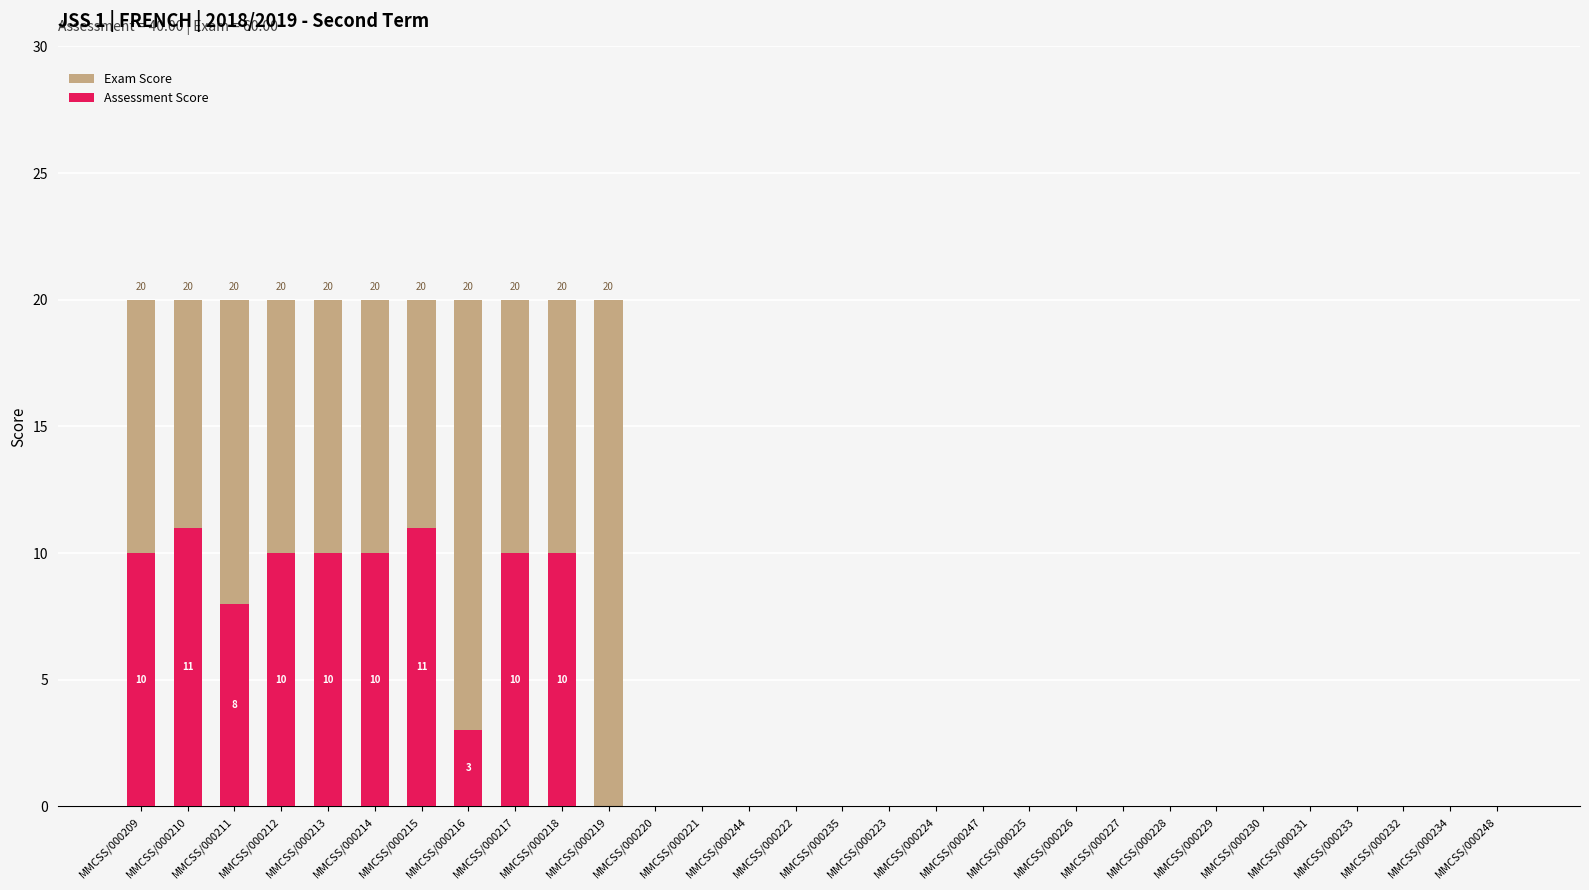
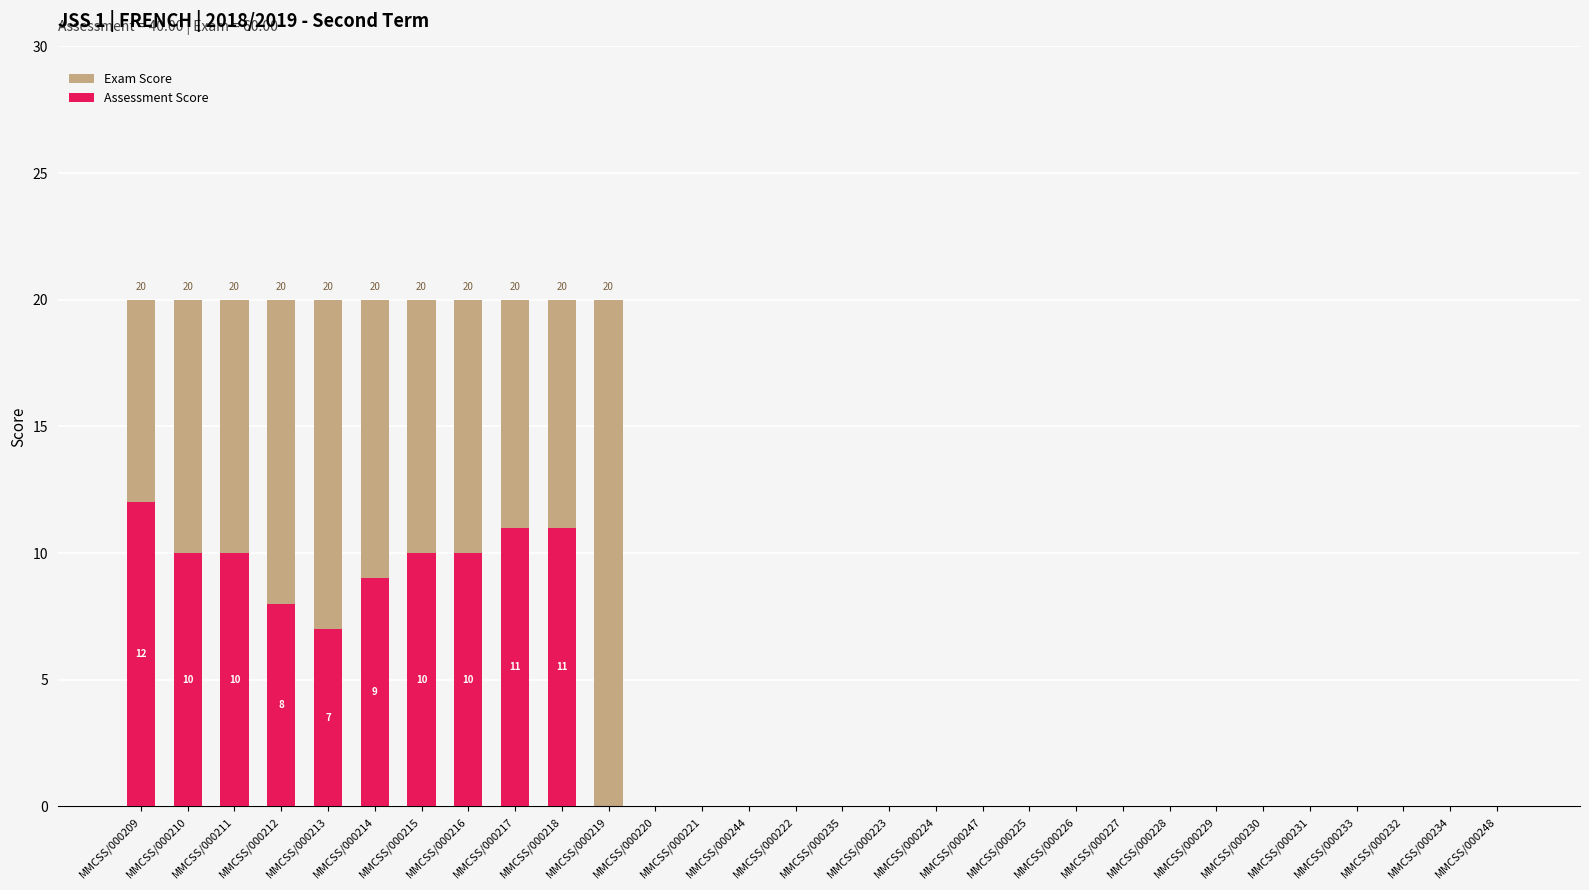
  {
    "Exam Score": {
      "MMCSS/000209": 20,
      "MMCSS/000210": 20,
      "MMCSS/000211": 20,
      "MMCSS/000212": 20,
      "MMCSS/000213": 20,
      "MMCSS/000214": 20,
      "MMCSS/000215": 20,
      "MMCSS/000216": 20,
      "MMCSS/000217": 20,
      "MMCSS/000218": 20,
      "MMCSS/000219": 20
    },
    "Assessment Score": {
-     "MMCSS/000209": 10,
-     "MMCSS/000210": 11,
-     "MMCSS/000211": 8,
-     "MMCSS/000212": 10,
-     "MMCSS/000213": 10,
-     "MMCSS/000214": 10,
-     "MMCSS/000215": 11,
-     "MMCSS/000216": 3,
-     "MMCSS/000217": 10,
-     "MMCSS/000218": 10
+     "MMCSS/000209": 12,
+     "MMCSS/000210": 10,
+     "MMCSS/000211": 10,
+     "MMCSS/000212": 8,
+     "MMCSS/000213": 7,
+     "MMCSS/000214": 9,
+     "MMCSS/000215": 10,
+     "MMCSS/000216": 10,
+     "MMCSS/000217": 11,
+     "MMCSS/000218": 11
    }
  }
